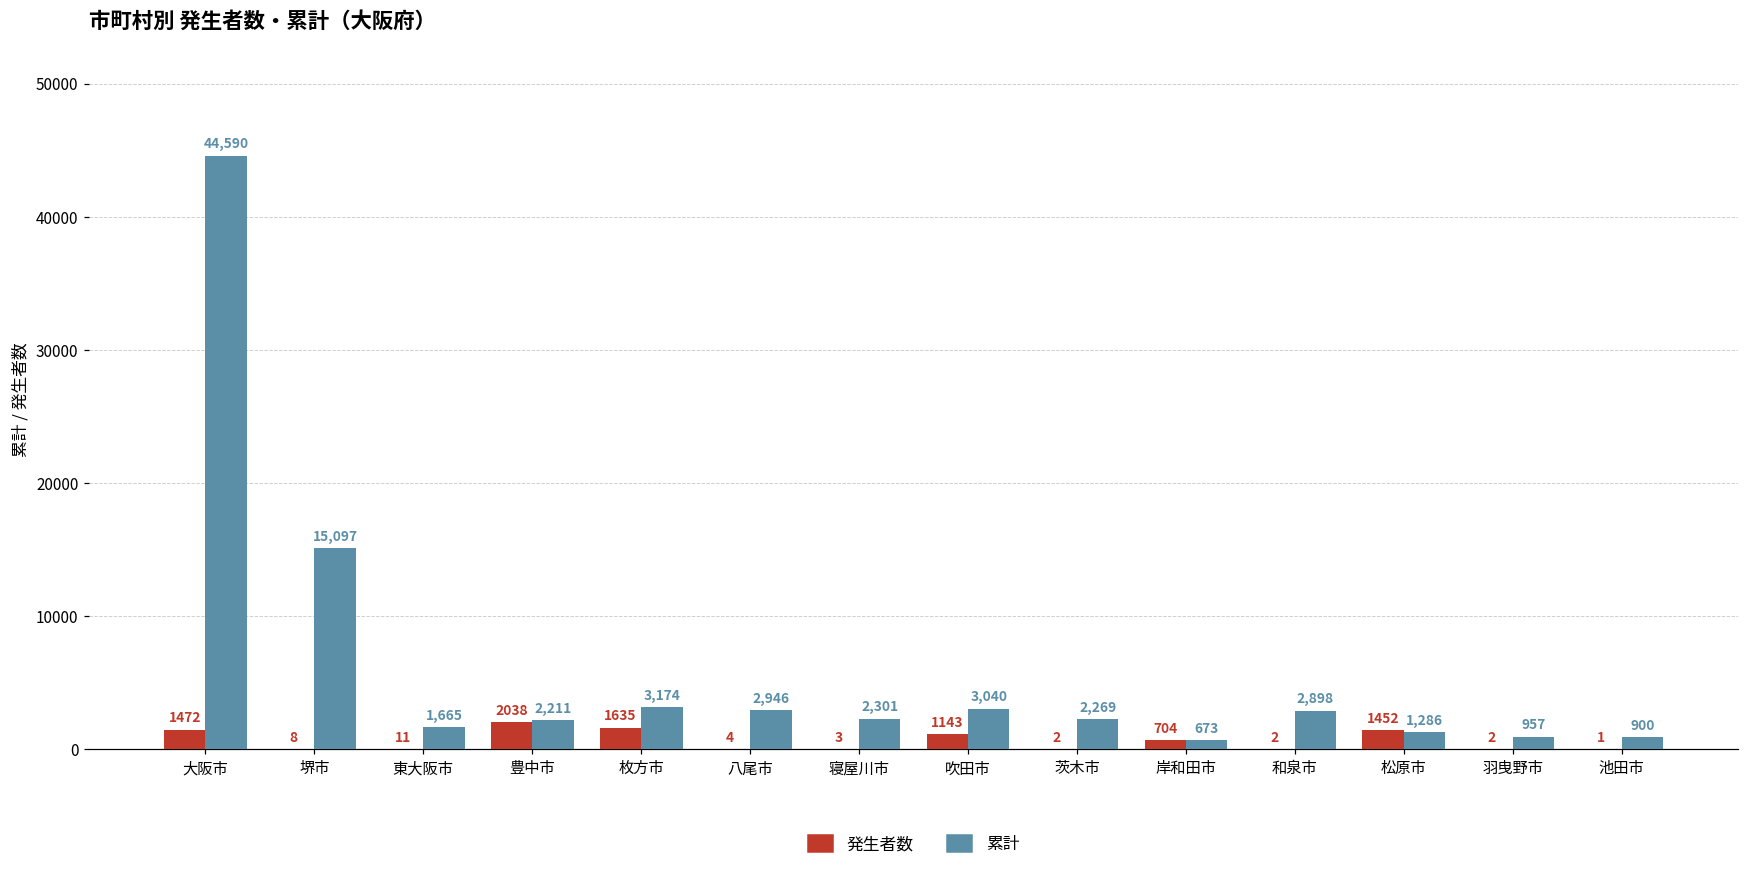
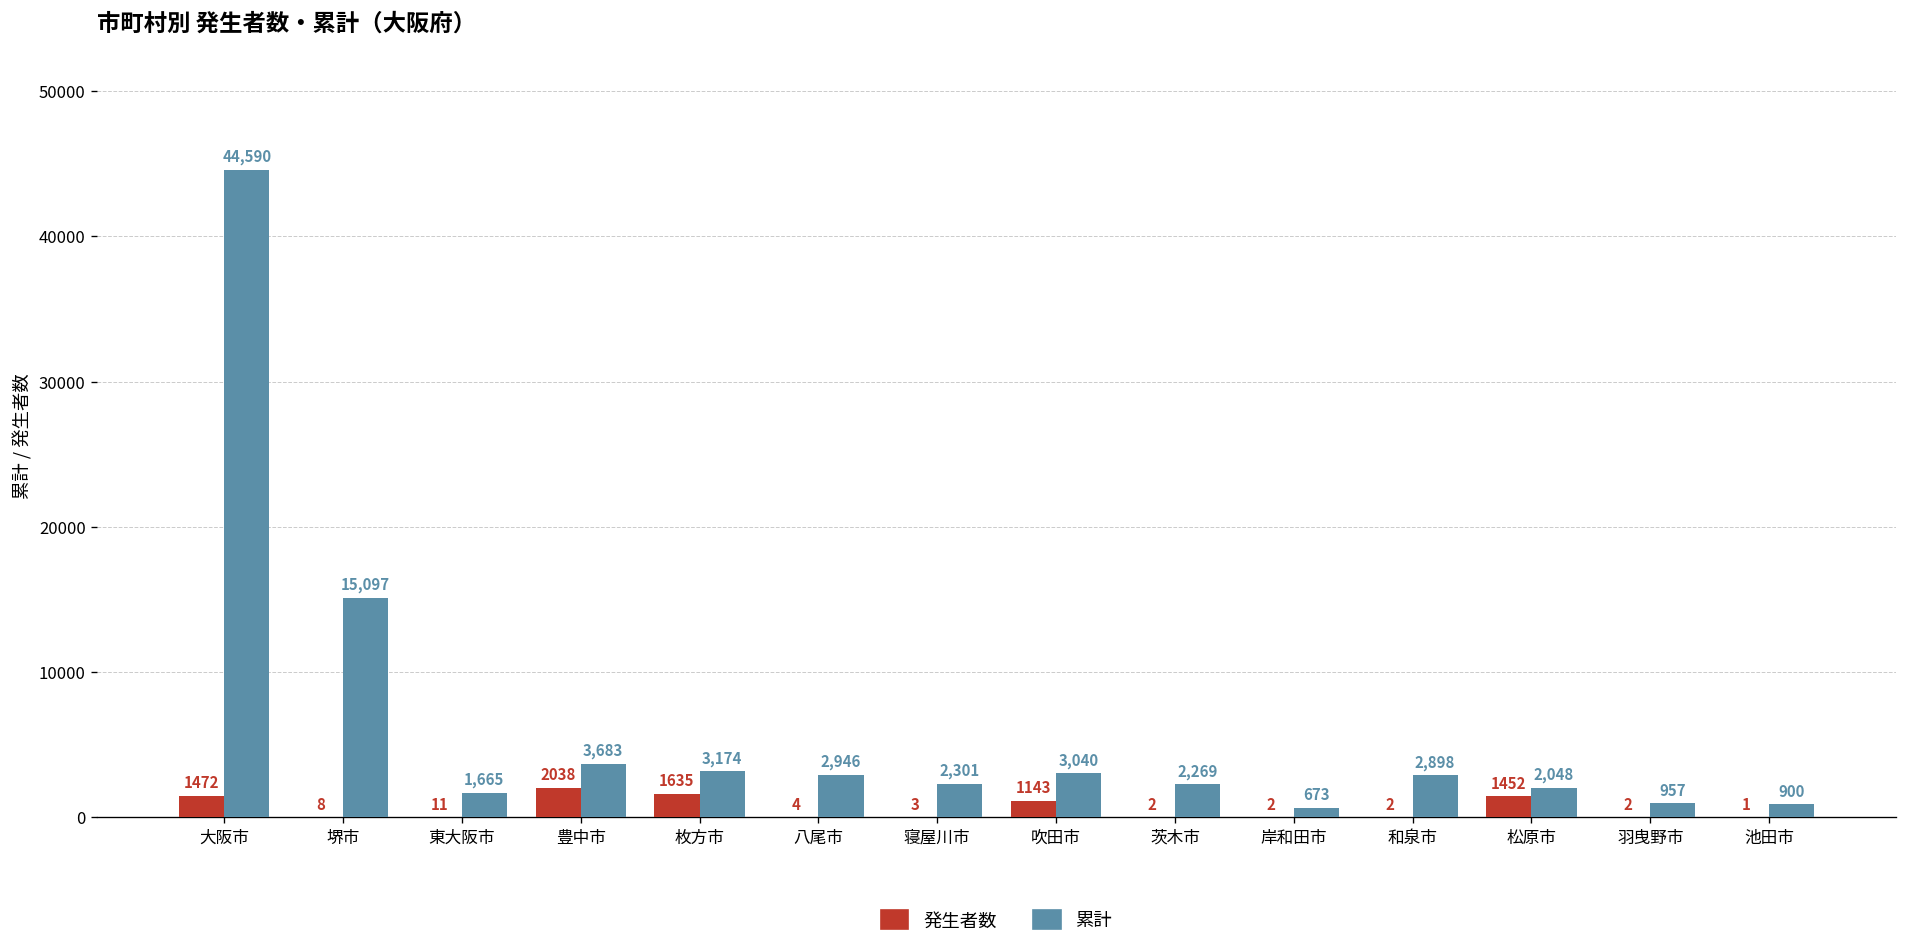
  {
    "発生者数": {
      "大阪市": "1472",
      "堺市": "8",
      "東大阪市": "11",
      "豊中市": "2038",
      "枚方市": "1635",
      "八尾市": "4",
      "寝屋川市": "3",
      "吹田市": "1143",
      "茨木市": "2",
-     "岸和田市": "704",
+     "岸和田市": "2",
      "和泉市": "2",
      "松原市": "1452",
      "羽曳野市": "2",
      "池田市": "1"
    },
    "累計": {
      "大阪市": "44,590",
      "堺市": "15,097",
      "東大阪市": "1,665",
-     "豊中市": "2,211",
+     "豊中市": "3,683",
      "枚方市": "3,174",
      "八尾市": "2,946",
      "寝屋川市": "2,301",
      "吹田市": "3,040",
      "茨木市": "2,269",
      "岸和田市": "673",
      "和泉市": "2,898",
-     "松原市": "1,286",
+     "松原市": "2,048",
      "羽曳野市": "957",
      "池田市": "900"
    }
  }
